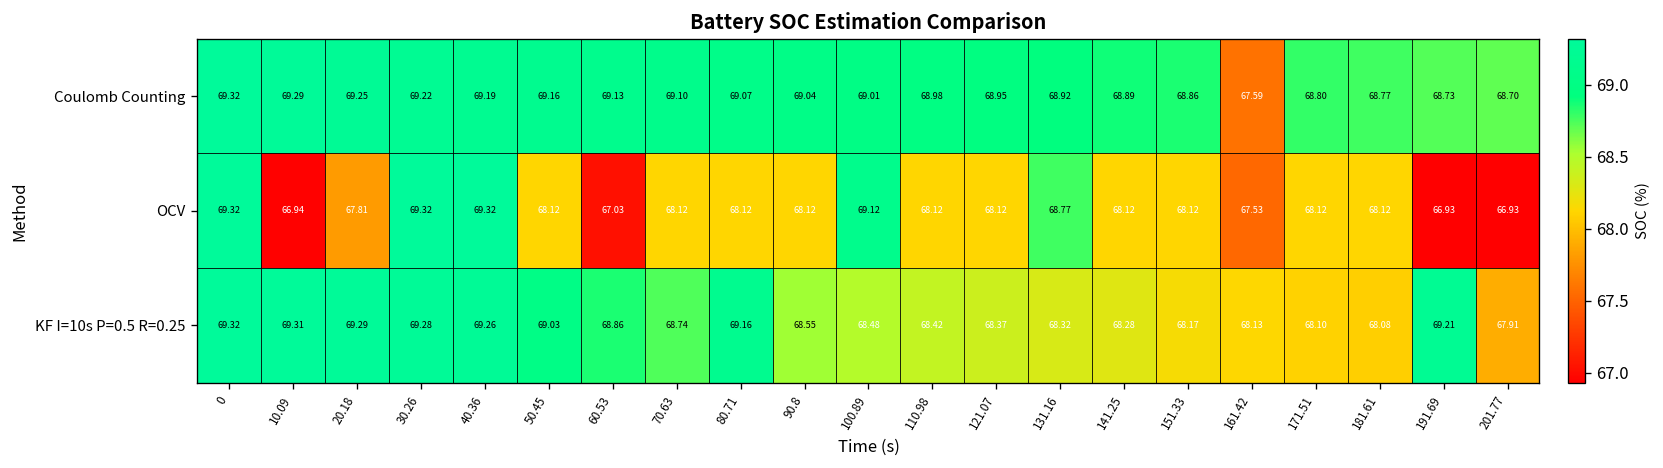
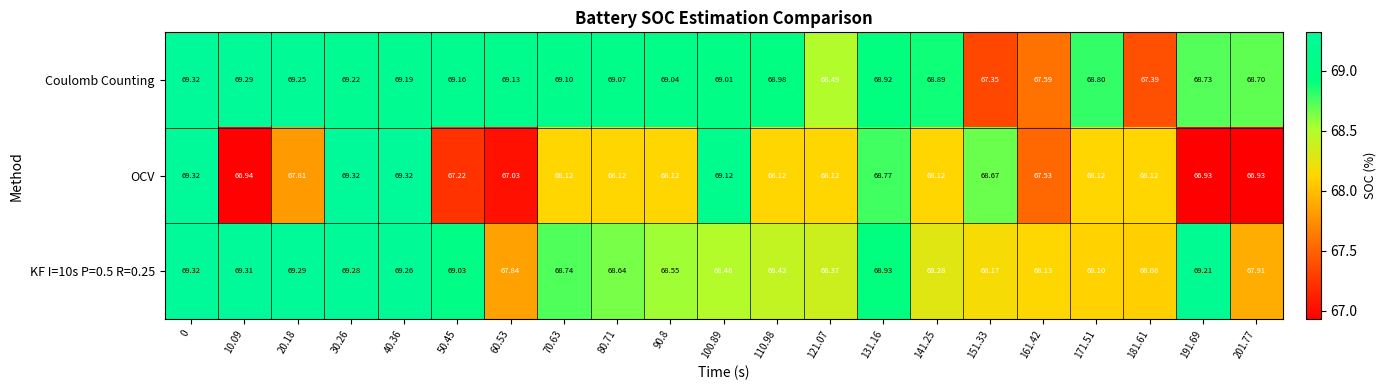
  {
    "Coulomb Counting": {
      "0": 69.32,
      "10.09": 69.29,
      "20.18": 69.25,
      "30.26": 69.22,
      "40.36": 69.19,
      "50.45": 69.16,
      "60.53": 69.13,
      "70.63": 69.10,
      "80.71": 69.07,
      "90.8": 69.04,
      "100.89": 69.01,
      "110.98": 68.98,
-     "121.07": 68.95,
+     "121.07": 68.49,
      "131.16": 68.92,
      "141.25": 68.89,
-     "151.33": 68.86,
+     "151.33": 67.35,
      "161.42": 67.59,
      "171.51": 68.80,
-     "181.61": 68.77,
+     "181.61": 67.39,
      "191.69": 68.73,
      "201.77": 68.70
    },
    "OCV": {
      "0": 69.32,
      "10.09": 66.94,
      "20.18": 67.81,
      "30.26": 69.32,
      "40.36": 69.32,
-     "50.45": 68.12,
+     "50.45": 67.22,
      "60.53": 67.03,
      "70.63": 68.12,
      "80.71": 68.12,
      "90.8": 68.12,
      "100.89": 69.12,
      "110.98": 68.12,
      "121.07": 68.12,
      "131.16": 68.77,
      "141.25": 68.12,
-     "151.33": 68.12,
+     "151.33": 68.67,
      "161.42": 67.53,
      "171.51": 68.12,
      "181.61": 68.12,
      "191.69": 66.93,
      "201.77": 66.93
    },
    "KF I=10s P=0.5 R=0.25": {
      "0": 69.32,
      "10.09": 69.31,
      "20.18": 69.29,
      "30.26": 69.28,
      "40.36": 69.26,
      "50.45": 69.03,
-     "60.53": 68.86,
+     "60.53": 67.84,
      "70.63": 68.74,
-     "80.71": 69.16,
+     "80.71": 68.64,
      "90.8": 68.55,
      "100.89": 68.48,
      "110.98": 68.42,
      "121.07": 68.37,
-     "131.16": 68.32,
+     "131.16": 68.93,
      "141.25": 68.28,
      "151.33": 68.17,
      "161.42": 68.13,
      "171.51": 68.10,
      "181.61": 68.08,
      "191.69": 69.21,
      "201.77": 67.91
    }
  }
